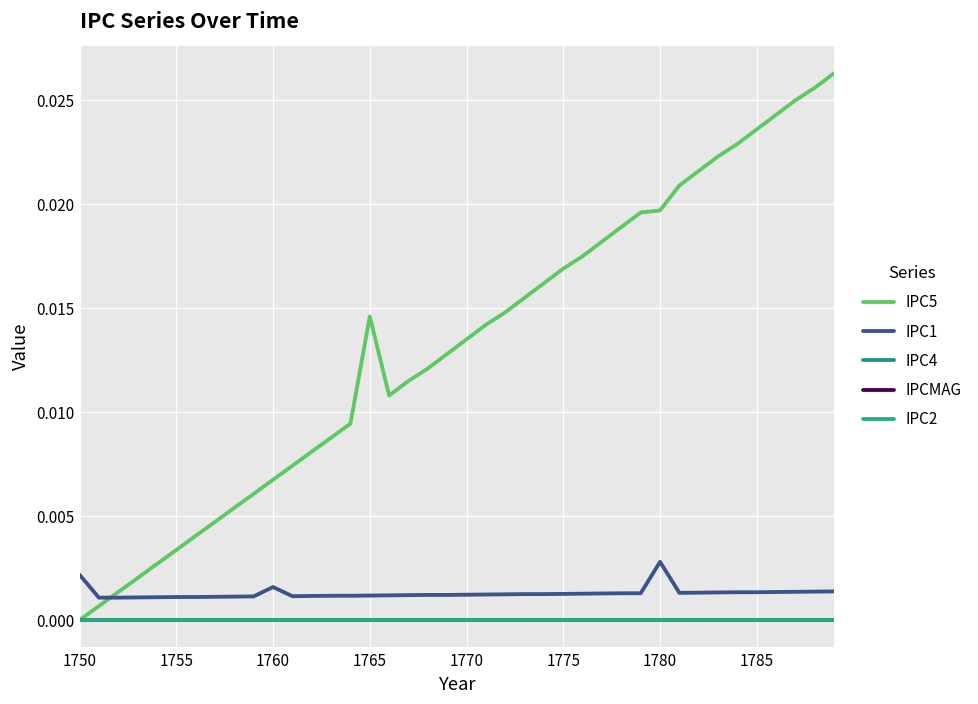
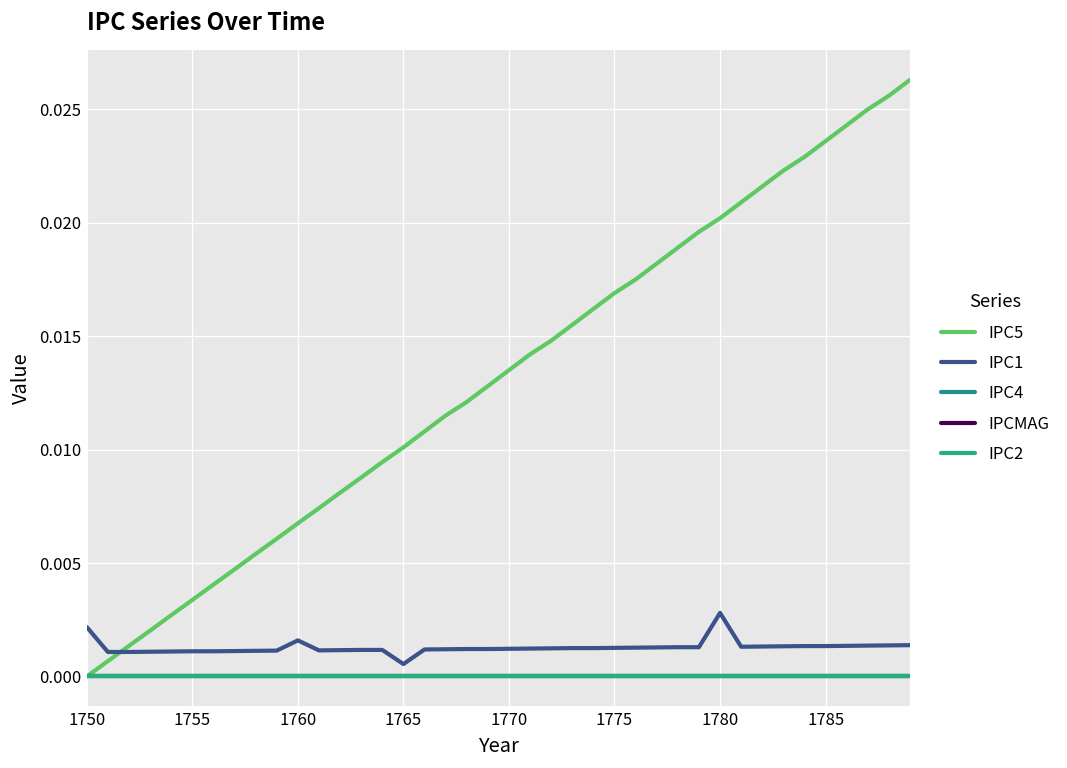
  {
    "IPC5": {
      "1755": 0.0034,
      "1760": 0.0068,
-     "1765": 0.0146,
+     "1765": 0.0101,
      "1770": 0.0135,
      "1775": 0.0169,
-     "1780": 0.0197,
+     "1780": 0.0202,
      "1785": 0.0236
    },
    "IPC1": {
      "1750": 0.0022,
      "1755": 0.0011,
      "1760": 0.0016,
-     "1765": 0.0012,
+     "1765": 0.0005,
      "1770": 0.0012,
      "1775": 0.0013,
      "1780": 0.0028,
      "1785": 0.0013
    },
    "IPC2": {
      "1755": 0.0000,
      "1760": 0.0000,
      "1765": 0.0000,
      "1770": 0.0000,
      "1775": 0.0000,
      "1780": 0.0000,
      "1785": 0.0000
    }
  }
